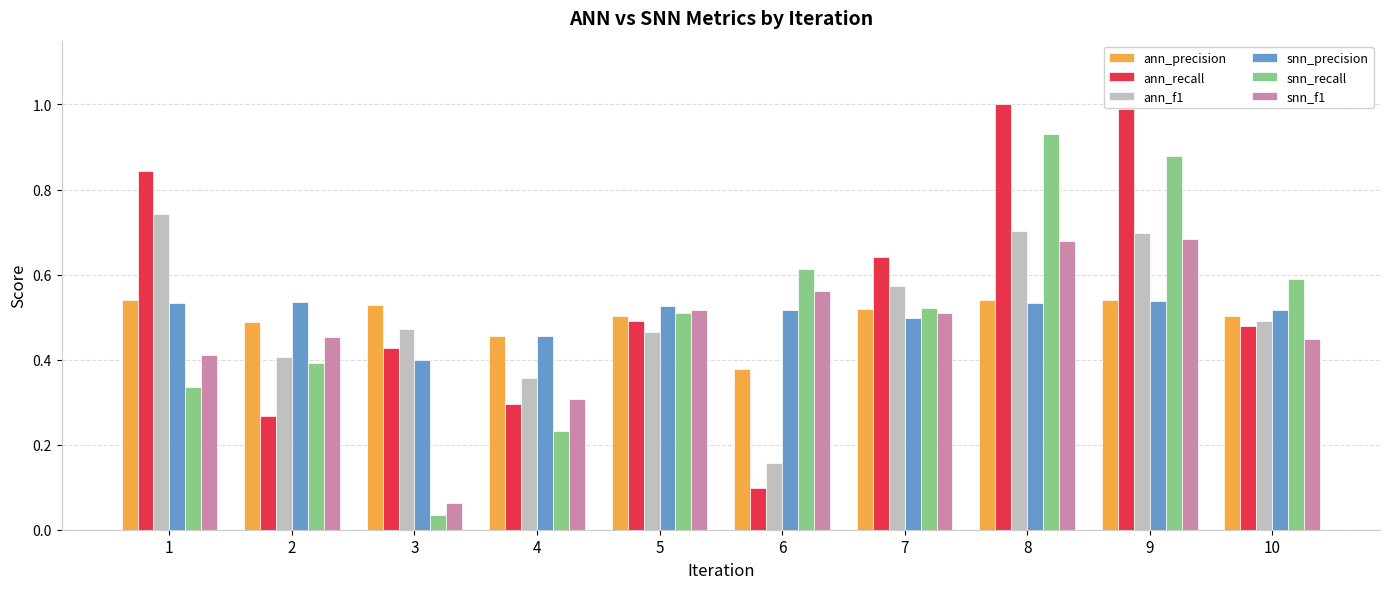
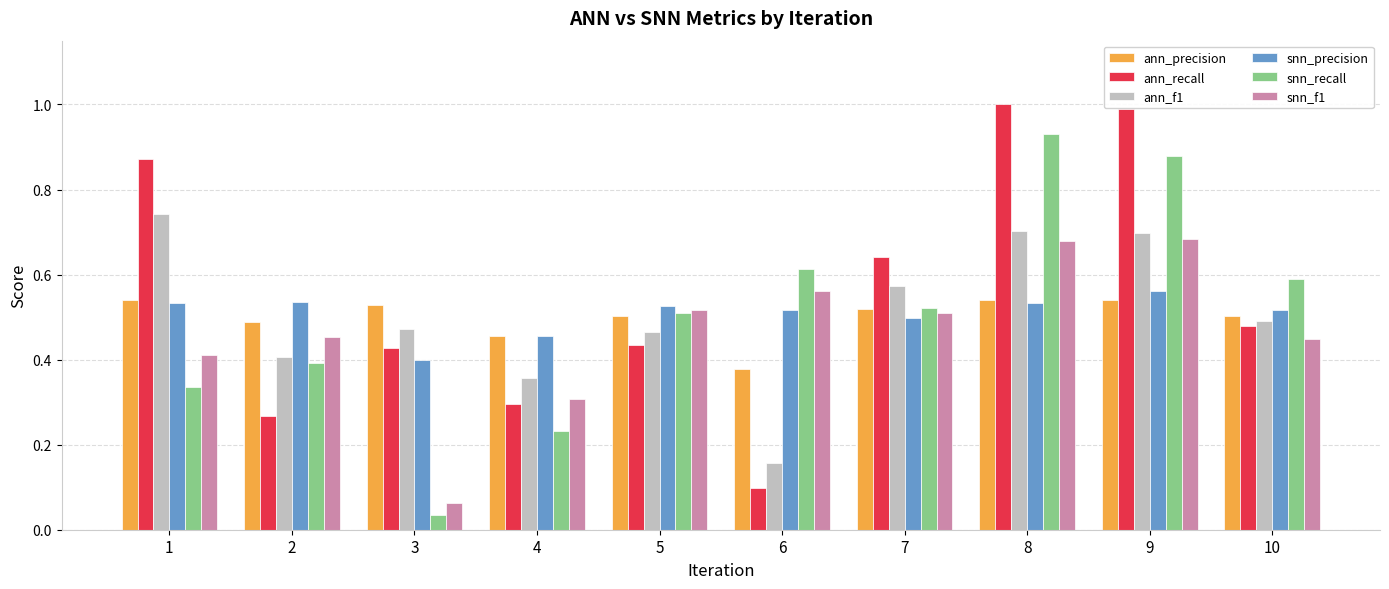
  {
    "ann_precision": {
      "1": 0.54,
      "2": 0.49,
      "3": 0.53,
      "4": 0.46,
      "5": 0.50,
      "6": 0.38,
      "7": 0.52,
      "8": 0.54,
      "9": 0.54,
      "10": 0.50
    },
    "ann_recall": {
-     "1": 0.84,
+     "1": 0.87,
      "2": 0.27,
      "3": 0.43,
      "4": 0.29,
-     "5": 0.49,
+     "5": 0.43,
      "6": 0.10,
      "7": 0.64,
      "8": 1.00,
      "9": 0.99,
      "10": 0.48
    },
    "ann_f1": {
      "1": 0.74,
      "2": 0.41,
      "3": 0.47,
      "4": 0.36,
      "5": 0.47,
      "6": 0.16,
      "7": 0.57,
      "8": 0.70,
      "9": 0.70,
      "10": 0.49
    },
    "snn_precision": {
      "1": 0.53,
      "2": 0.54,
      "3": 0.40,
      "4": 0.45,
      "5": 0.53,
      "6": 0.52,
      "7": 0.50,
      "8": 0.53,
-     "9": 0.54,
+     "9": 0.56,
      "10": 0.52
    },
    "snn_recall": {
      "1": 0.34,
      "2": 0.39,
      "3": 0.03,
      "4": 0.23,
      "5": 0.51,
      "6": 0.61,
      "7": 0.52,
      "8": 0.93,
      "9": 0.88,
      "10": 0.59
    },
    "snn_f1": {
      "1": 0.41,
      "2": 0.45,
      "3": 0.06,
      "4": 0.31,
      "5": 0.52,
      "6": 0.56,
      "7": 0.51,
      "8": 0.68,
      "9": 0.68,
      "10": 0.45
    }
  }
